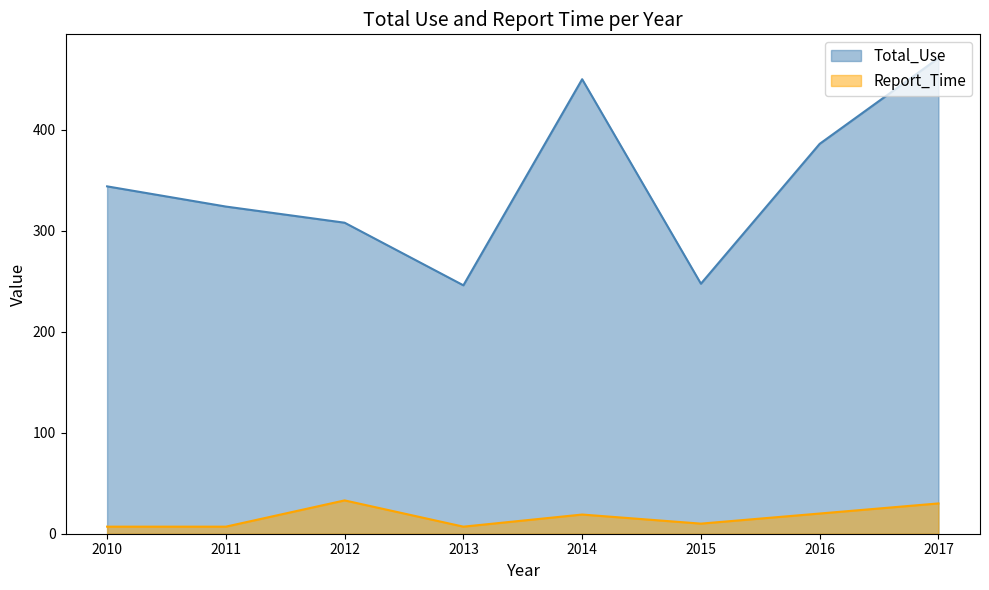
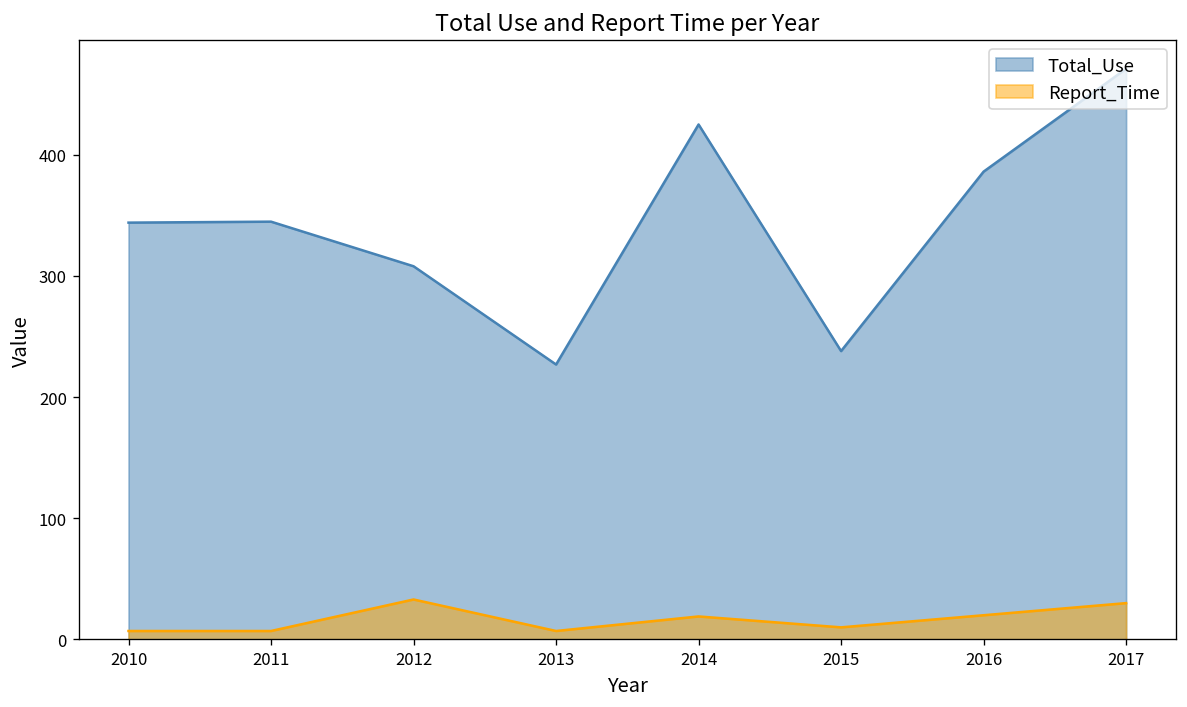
  {
    "Total_Use": {
      "2010": 344,
-     "2011": 324,
+     "2011": 345,
      "2012": 308,
-     "2013": 246,
-     "2014": 450,
-     "2015": 248,
+     "2013": 227,
+     "2014": 425,
+     "2015": 238,
      "2016": 386
    },
    "Report_Time": {
      "2010": 7,
      "2011": 7,
      "2012": 33,
      "2013": 7,
      "2014": 19,
      "2015": 10,
      "2016": 20,
      "2017": 30
    }
  }
